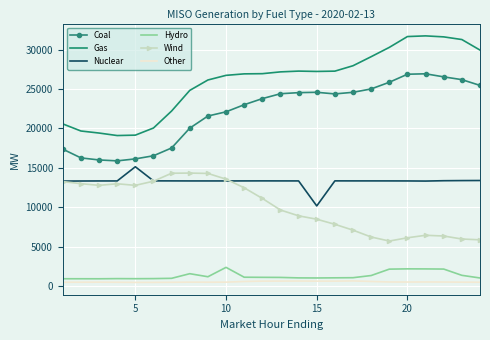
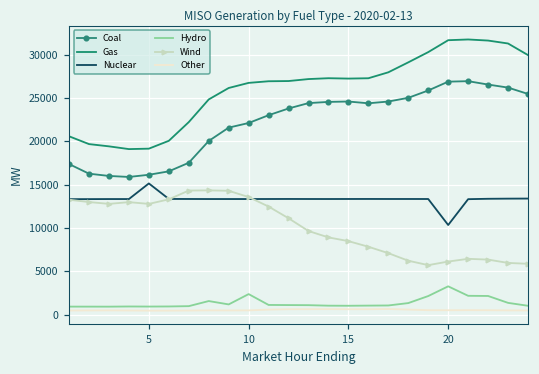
  {
    "Nuclear": {
      "5": 15000,
-     "15": 10000,
-     "20": 13000
+     "15": 13000,
+     "20": 10000
    },
    "Hydro": {
      "5": 1000,
      "10": 2000,
      "15": 1000,
-     "20": 2000
+     "20": 3000
    }
  }
